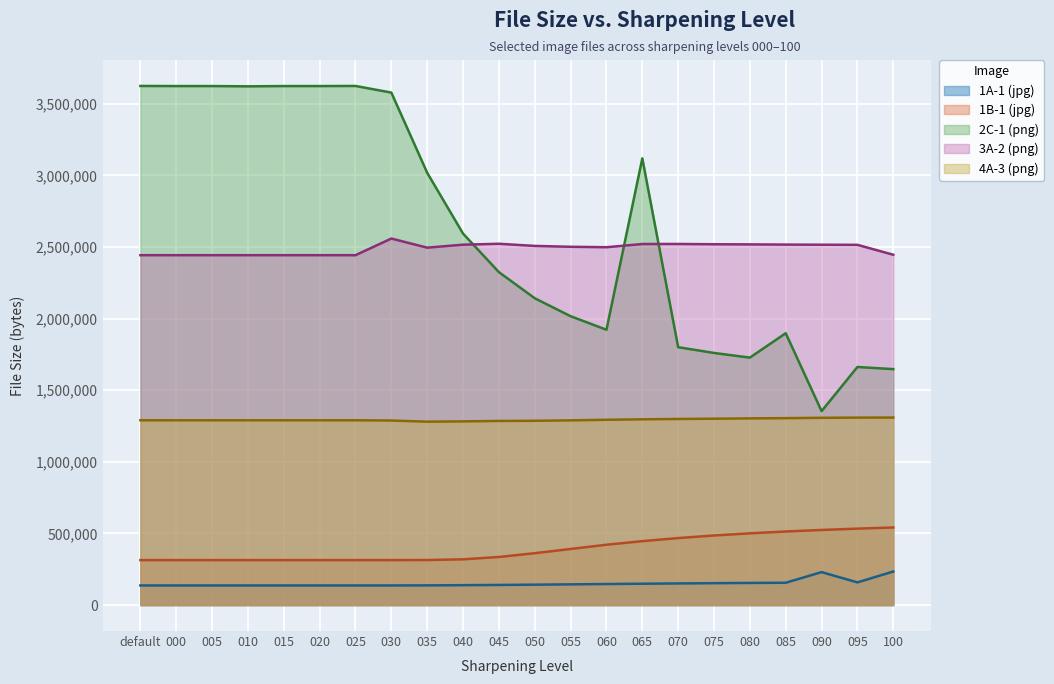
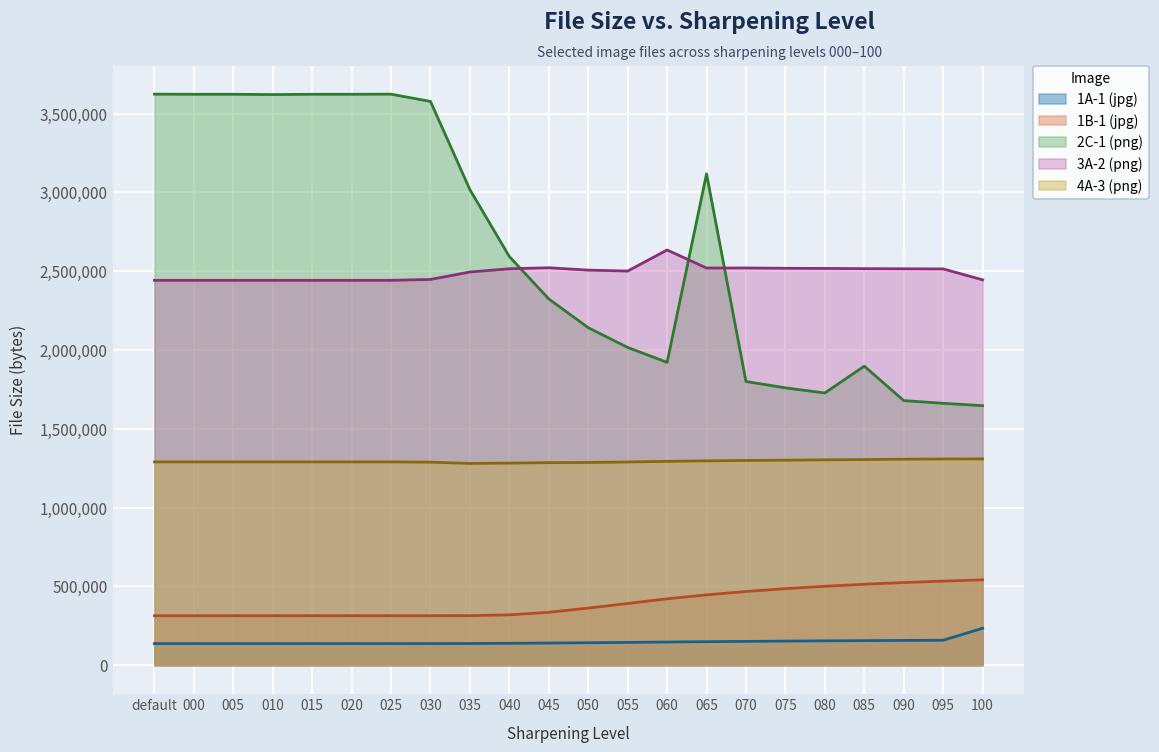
  {
    "1A-1 (jpg)": {
      "default": "140,000",
      "000": "140,000",
      "005": "140,000",
      "010": "140,000",
      "015": "140,000",
      "020": "140,000",
      "025": "140,000",
      "030": "140,000",
      "035": "140,000",
      "040": "140,000",
      "045": "140,000",
      "050": "140,000",
      "055": "140,000",
      "060": "150,000",
      "065": "150,000",
      "070": "150,000",
      "075": "150,000",
      "080": "150,000",
      "085": "160,000",
-     "090": "230,000",
+     "090": "160,000",
      "095": "160,000",
      "100": "230,000"
    },
    "2C-1 (png)": {
      "default": "3,620,000",
      "000": "3,620,000",
      "005": "3,620,000",
      "010": "3,620,000",
      "015": "3,620,000",
      "020": "3,620,000",
      "025": "3,620,000",
      "030": "3,580,000",
      "035": "3,020,000",
      "040": "2,590,000",
      "045": "2,320,000",
      "050": "2,140,000",
      "055": "2,020,000",
      "060": "1,920,000",
      "065": "3,120,000",
      "070": "1,800,000",
      "075": "1,760,000",
      "080": "1,730,000",
      "085": "1,900,000",
-     "090": "1,350,000",
+     "090": "1,680,000",
      "095": "1,660,000",
      "100": "1,650,000"
    },
    "3A-2 (png)": {
      "default": "2,440,000",
      "000": "2,440,000",
      "005": "2,440,000",
      "010": "2,440,000",
      "015": "2,440,000",
      "020": "2,440,000",
      "025": "2,440,000",
-     "030": "2,560,000",
+     "030": "2,450,000",
      "035": "2,500,000",
      "040": "2,520,000",
      "045": "2,520,000",
      "050": "2,510,000",
      "055": "2,500,000",
-     "060": "2,500,000",
+     "060": "2,640,000",
      "065": "2,520,000",
      "070": "2,520,000",
      "075": "2,520,000",
      "080": "2,520,000",
      "085": "2,520,000",
      "090": "2,520,000",
      "095": "2,510,000",
      "100": "2,450,000"
    }
  }
